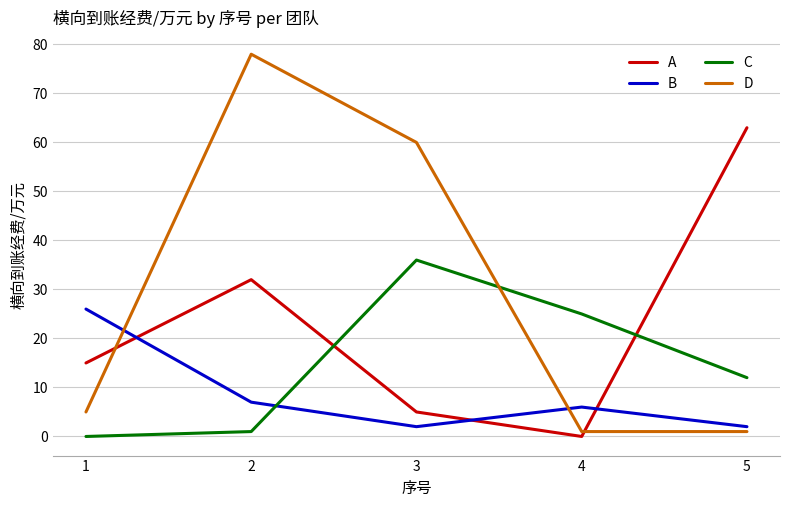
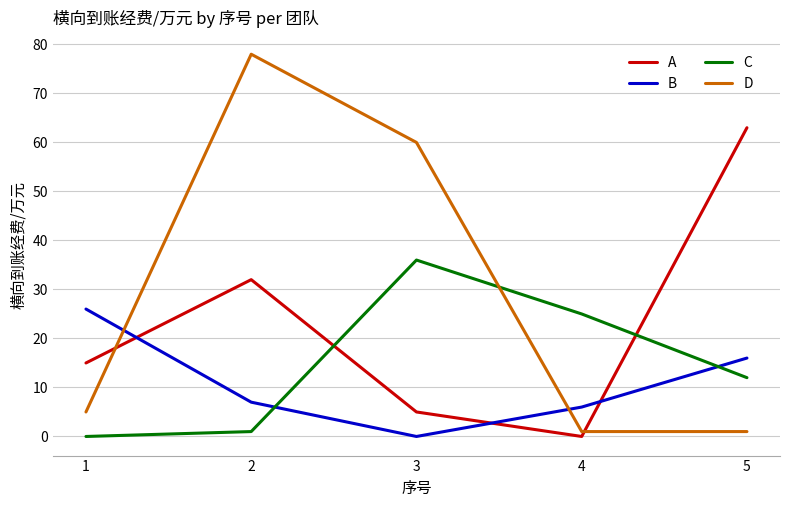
  {
    "A": {
      "1": 15,
      "2": 32,
      "3": 5,
      "4": 0,
      "5": 63
    },
    "B": {
      "1": 26,
      "2": 7,
-     "3": 2,
+     "3": 0,
      "4": 6,
-     "5": 2
+     "5": 16
    },
    "C": {
      "1": 0,
      "2": 1,
      "3": 36,
      "4": 25,
      "5": 12
    },
    "D": {
      "1": 5,
      "2": 78,
      "3": 60,
      "4": 1,
      "5": 1
    }
  }
